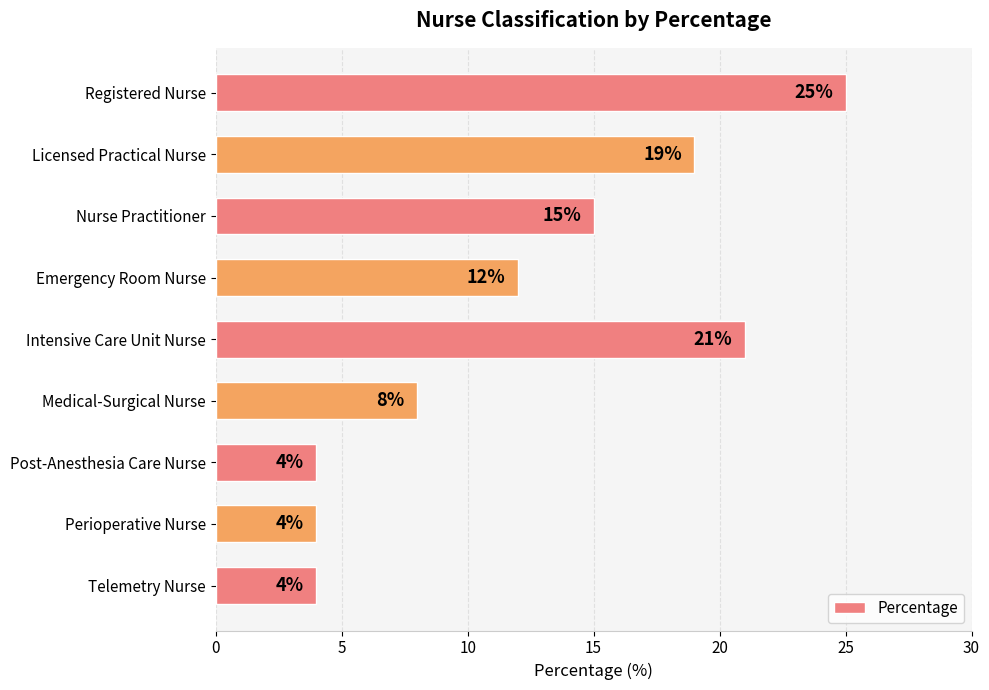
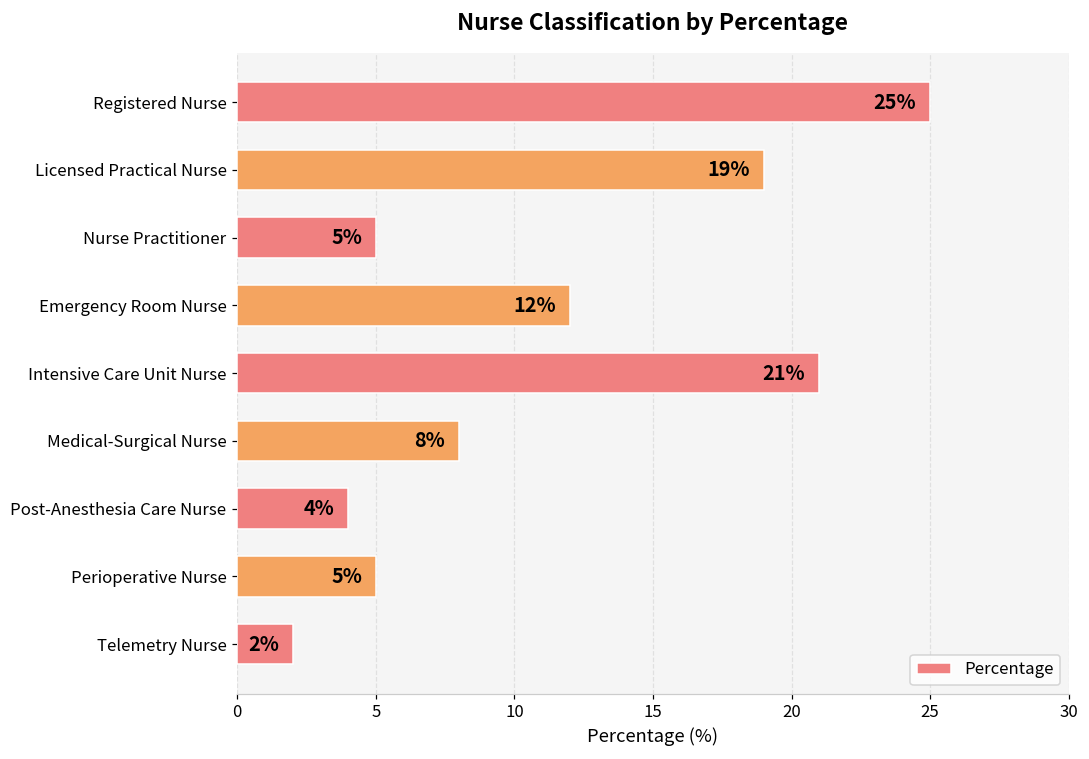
  {
    "Registered Nurse": "25%",
    "Licensed Practical Nurse": "19%",
-   "Nurse Practitioner": "15%",
+   "Nurse Practitioner": "5%",
    "Emergency Room Nurse": "12%",
    "Intensive Care Unit Nurse": "21%",
    "Medical-Surgical Nurse": "8%",
    "Post-Anesthesia Care Nurse": "4%",
-   "Perioperative Nurse": "4%",
-   "Telemetry Nurse": "4%"
+   "Perioperative Nurse": "5%",
+   "Telemetry Nurse": "2%"
  }
